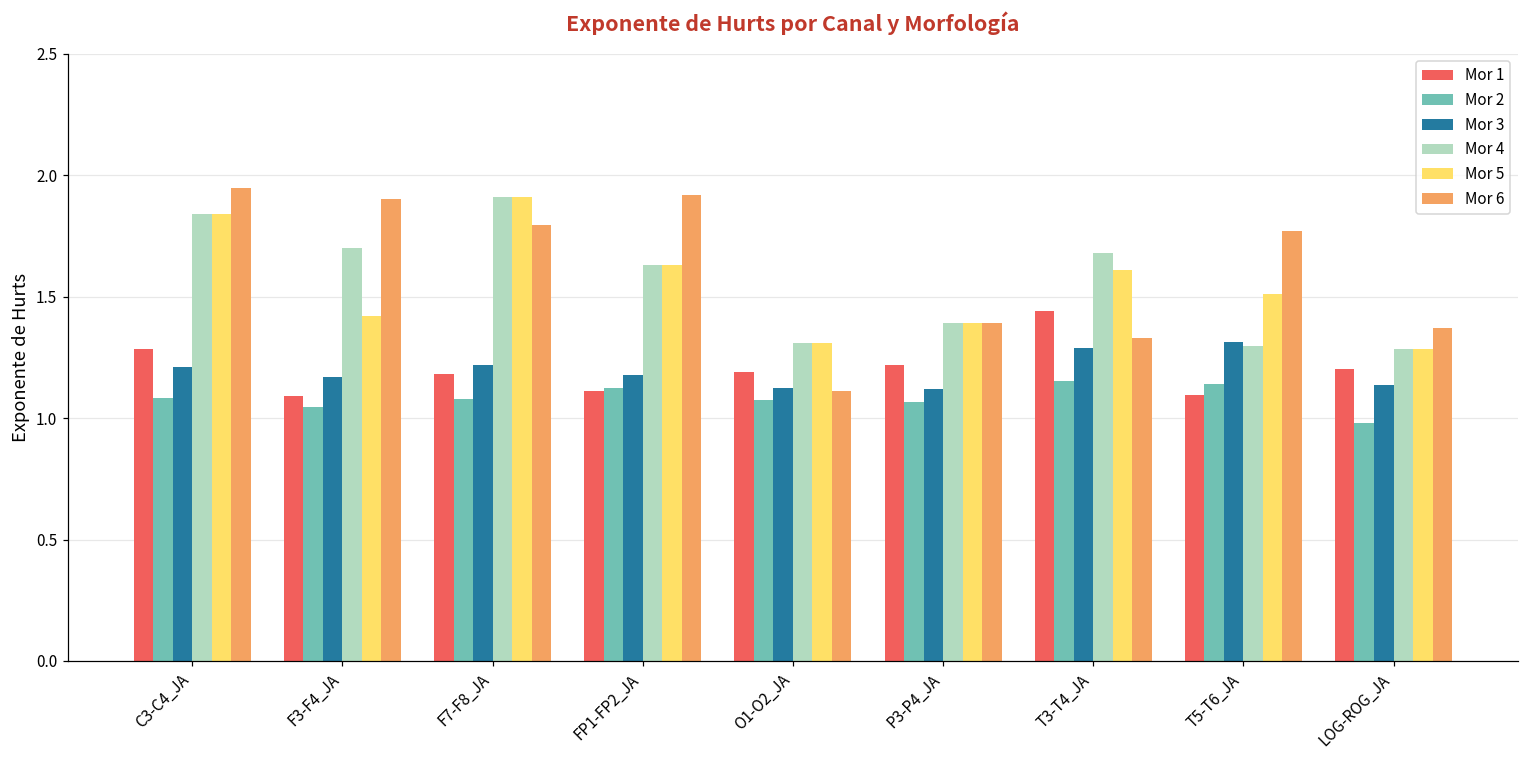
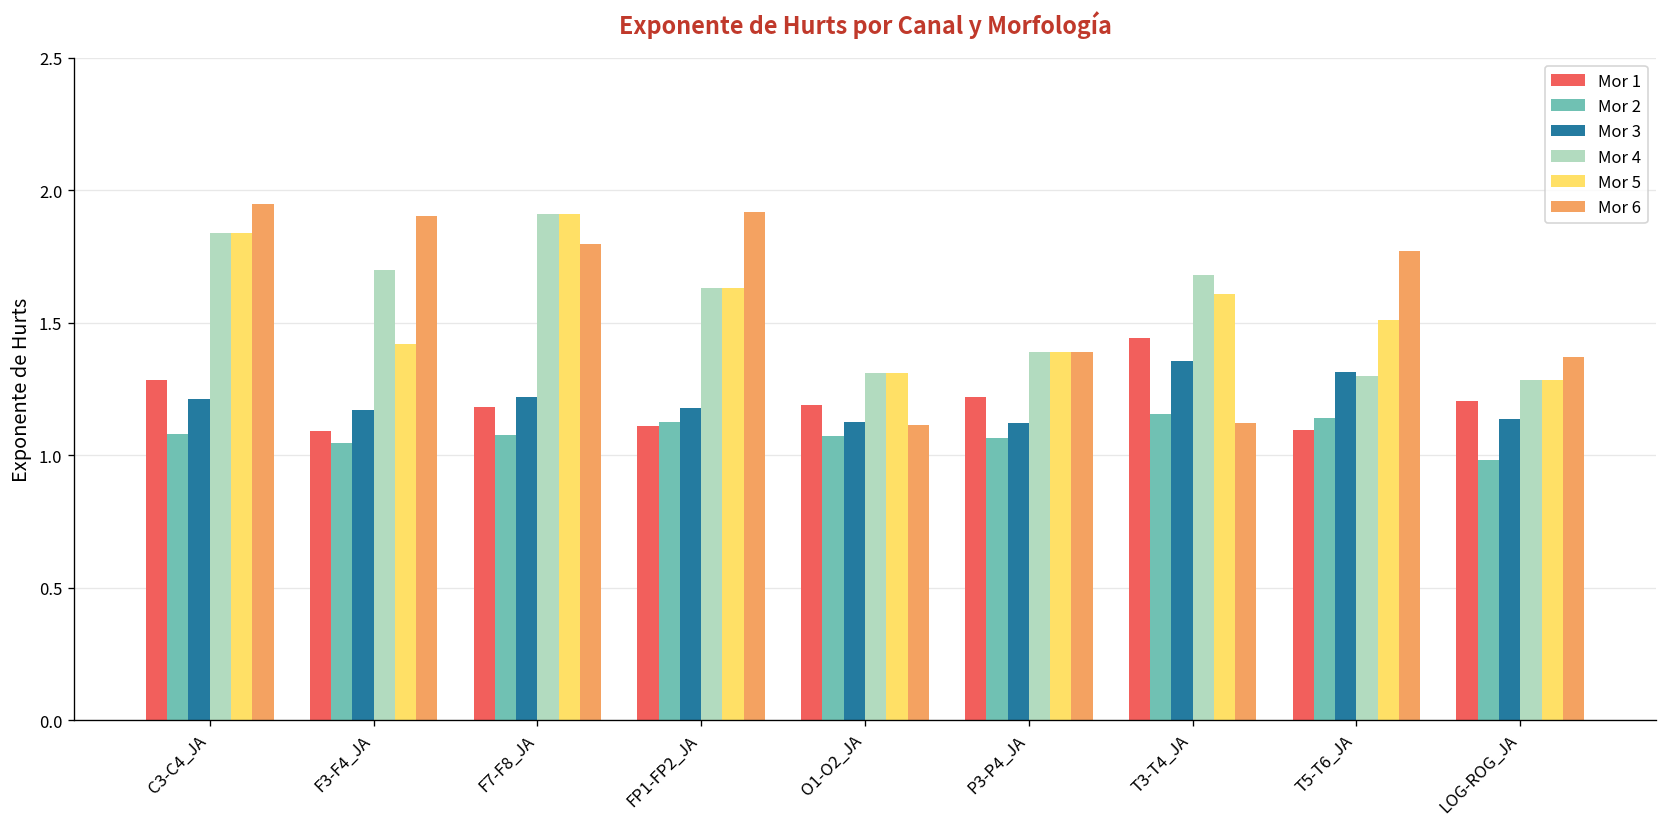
  {
    "Mor 1": {
      "C3-C4_JA": 1.28,
      "F3-F4_JA": 1.09,
      "F7-F8_JA": 1.18,
      "FP1-FP2_JA": 1.11,
      "O1-O2_JA": 1.19,
      "P3-P4_JA": 1.22,
      "T3-T4_JA": 1.44,
      "T5-T6_JA": 1.09,
      "LOG-ROG_JA": 1.20
    },
    "Mor 2": {
      "C3-C4_JA": 1.08,
      "F3-F4_JA": 1.04,
      "F7-F8_JA": 1.08,
      "FP1-FP2_JA": 1.12,
      "O1-O2_JA": 1.07,
      "P3-P4_JA": 1.07,
      "T3-T4_JA": 1.15,
      "T5-T6_JA": 1.14,
      "LOG-ROG_JA": 0.98
    },
    "Mor 3": {
      "C3-C4_JA": 1.21,
      "F3-F4_JA": 1.17,
      "F7-F8_JA": 1.22,
      "FP1-FP2_JA": 1.18,
      "O1-O2_JA": 1.12,
      "P3-P4_JA": 1.12,
-     "T3-T4_JA": 1.29,
+     "T3-T4_JA": 1.35,
      "T5-T6_JA": 1.31,
      "LOG-ROG_JA": 1.14
    },
    "Mor 4": {
      "C3-C4_JA": 1.84,
      "F3-F4_JA": 1.70,
      "F7-F8_JA": 1.91,
      "FP1-FP2_JA": 1.63,
      "O1-O2_JA": 1.31,
      "P3-P4_JA": 1.39,
      "T3-T4_JA": 1.68,
      "T5-T6_JA": 1.30,
      "LOG-ROG_JA": 1.28
    },
    "Mor 5": {
      "C3-C4_JA": 1.84,
      "F3-F4_JA": 1.42,
      "F7-F8_JA": 1.91,
      "FP1-FP2_JA": 1.63,
      "O1-O2_JA": 1.31,
      "P3-P4_JA": 1.39,
      "T3-T4_JA": 1.61,
      "T5-T6_JA": 1.51,
      "LOG-ROG_JA": 1.28
    },
    "Mor 6": {
      "C3-C4_JA": 1.95,
      "F3-F4_JA": 1.90,
      "F7-F8_JA": 1.80,
      "FP1-FP2_JA": 1.92,
      "O1-O2_JA": 1.11,
      "P3-P4_JA": 1.39,
-     "T3-T4_JA": 1.33,
+     "T3-T4_JA": 1.12,
      "T5-T6_JA": 1.77,
      "LOG-ROG_JA": 1.37
    }
  }
